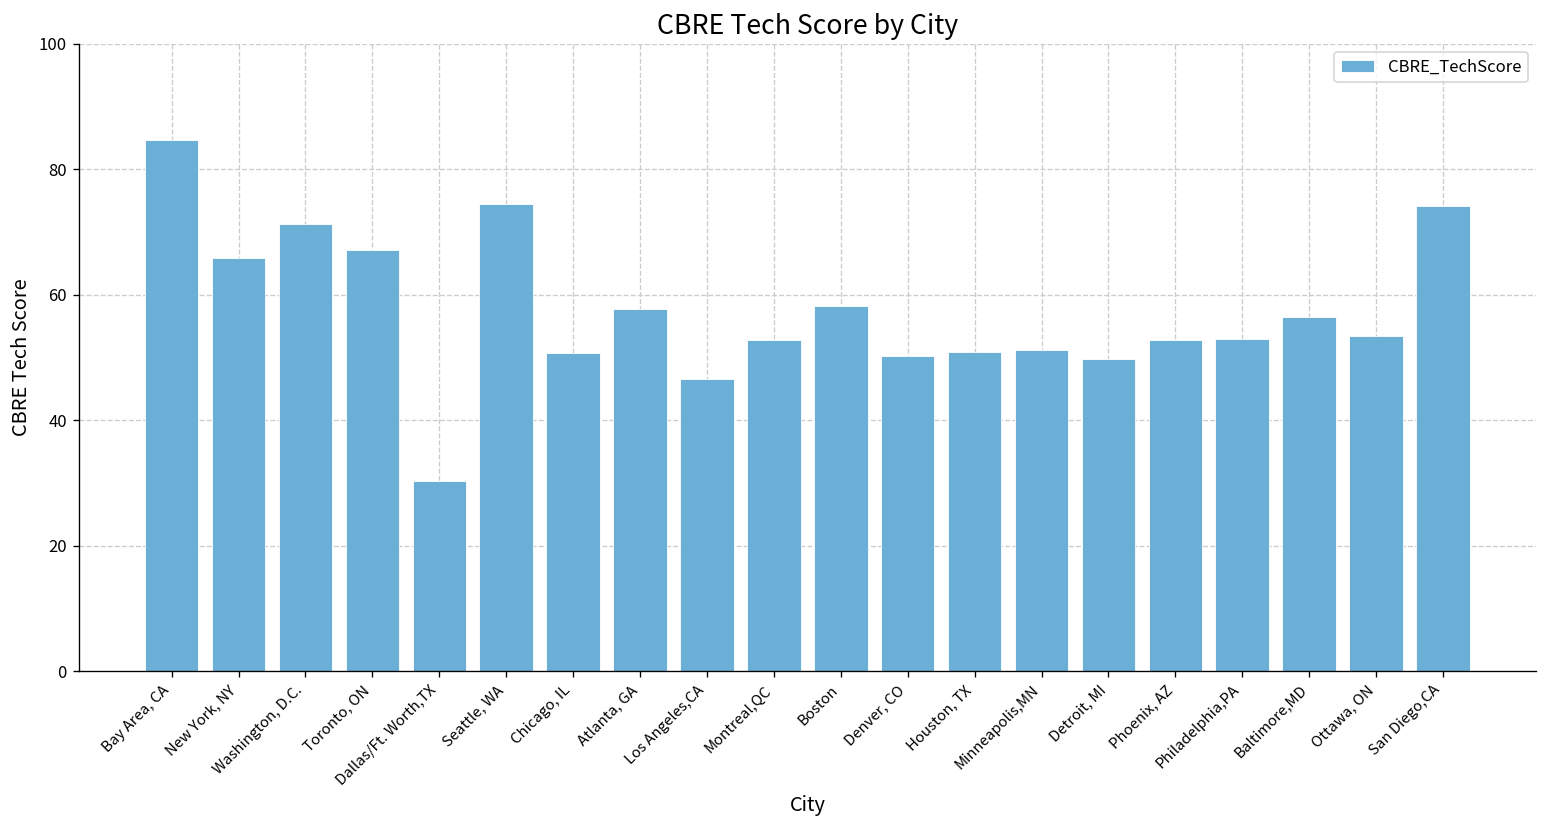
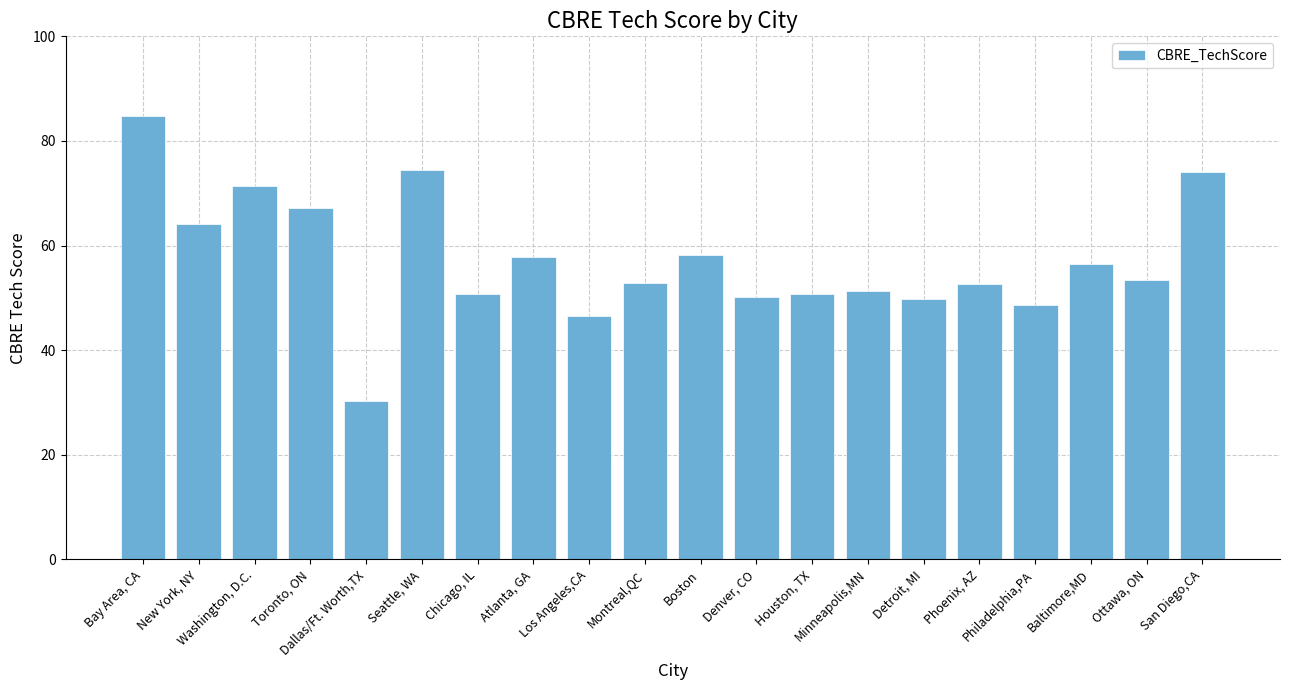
  {
    "Bay Area, CA": 85,
-   "New York, NY": 66,
+   "New York, NY": 64,
    "Washington, D.C.": 71,
    "Toronto, ON": 67,
    "Dallas/Ft. Worth,TX": 30,
    "Seattle, WA": 74,
    "Chicago, IL": 51,
    "Atlanta, GA": 58,
    "Los Angeles,CA": 47,
    "Montreal,QC": 53,
    "Boston": 58,
    "Denver, CO": 50,
    "Houston, TX": 51,
    "Minneapolis,MN": 51,
    "Detroit, MI": 50,
    "Phoenix, AZ": 53,
-   "Philadelphia,PA": 53,
+   "Philadelphia,PA": 49,
    "Baltimore,MD": 56,
    "Ottawa, ON": 53,
    "San Diego,CA": 74
  }
